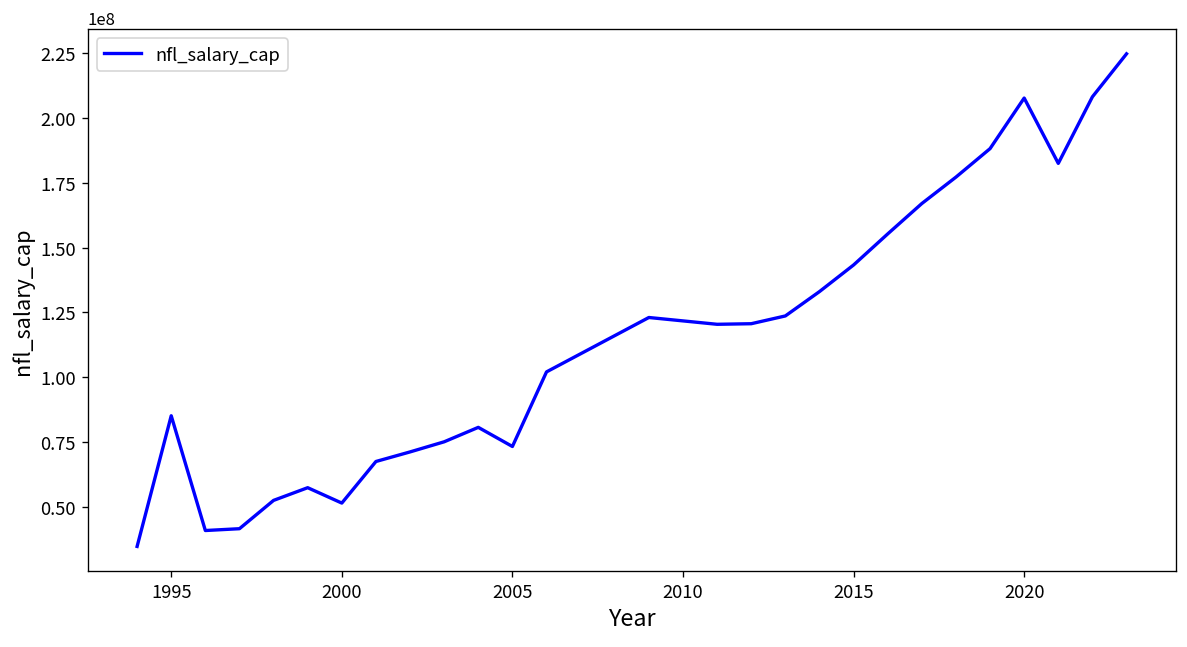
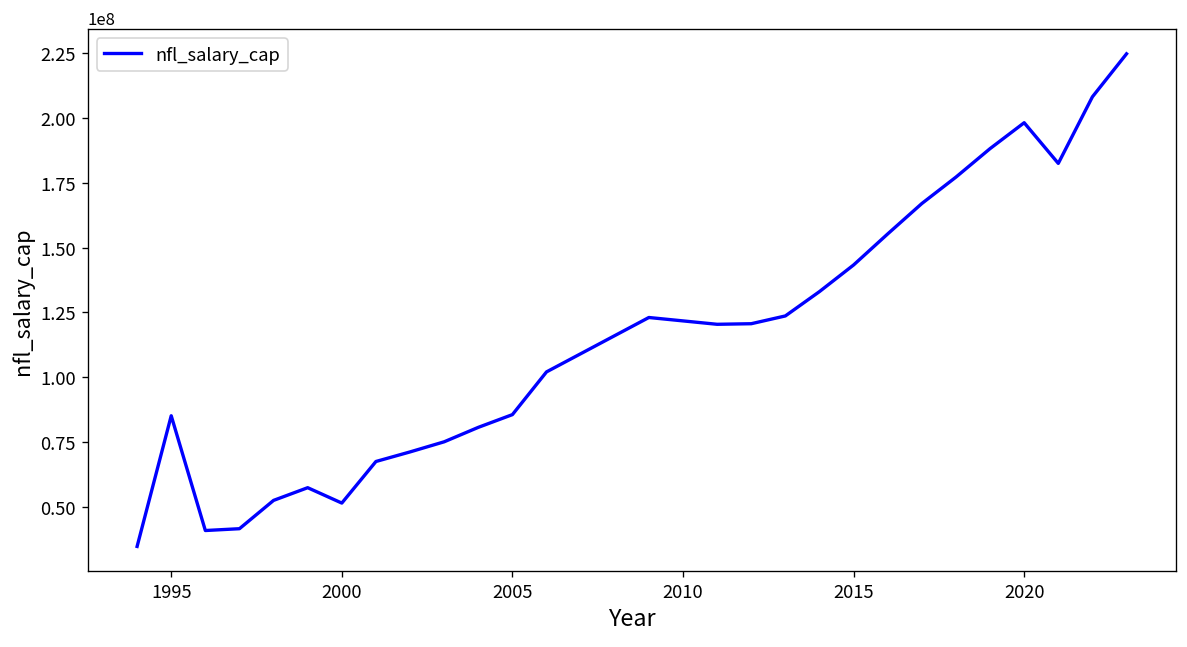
  {
    "1995": 85000000,
    "2000": 51000000,
-   "2005": 73000000,
+   "2005": 86000000,
    "2010": 122000000,
    "2015": 143000000,
-   "2020": 208000000
+   "2020": 198000000
  }
